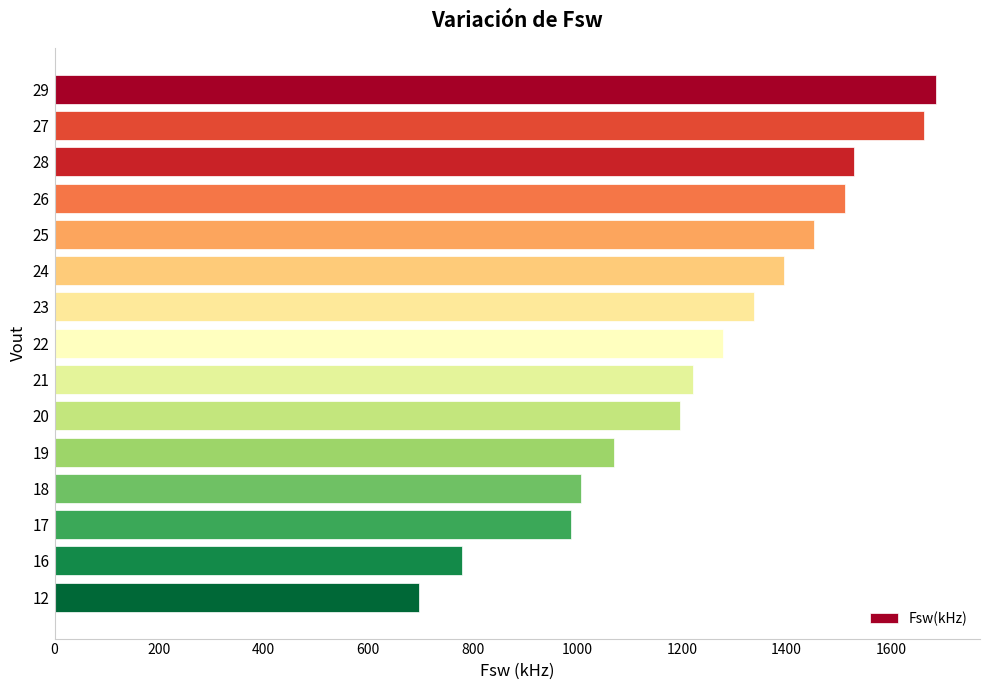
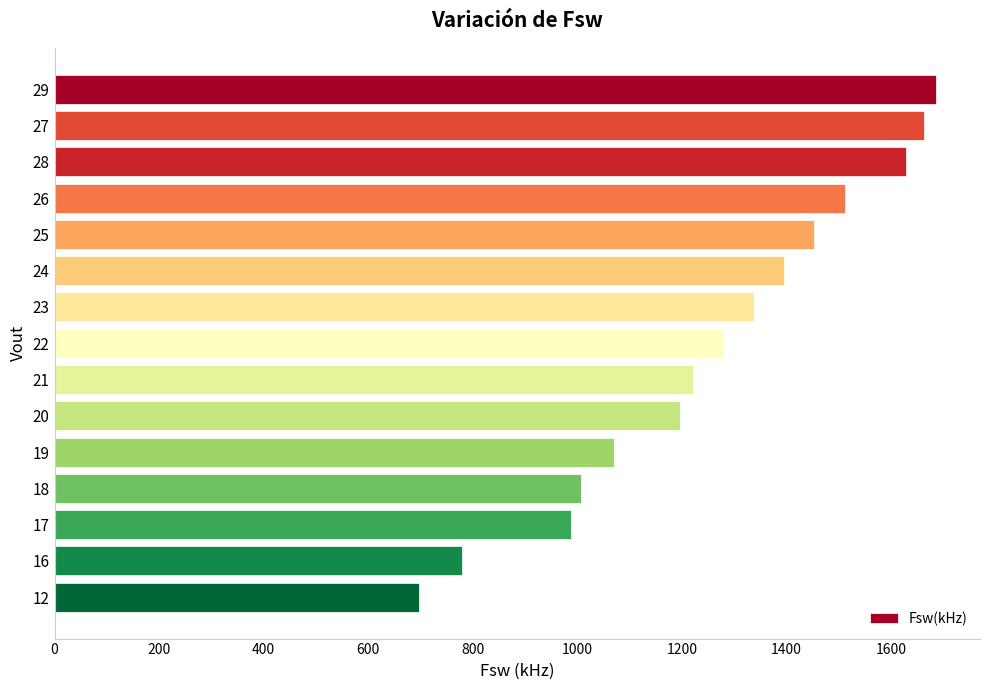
  {
    "29": 1690,
    "27": 1660,
-   "28": 1530,
+   "28": 1630,
    "26": 1510,
    "25": 1450,
    "24": 1400,
    "23": 1340,
    "22": 1280,
    "21": 1220,
    "20": 1200,
    "19": 1070,
    "18": 1010,
    "17": 990,
    "16": 780,
    "12": 700
  }
